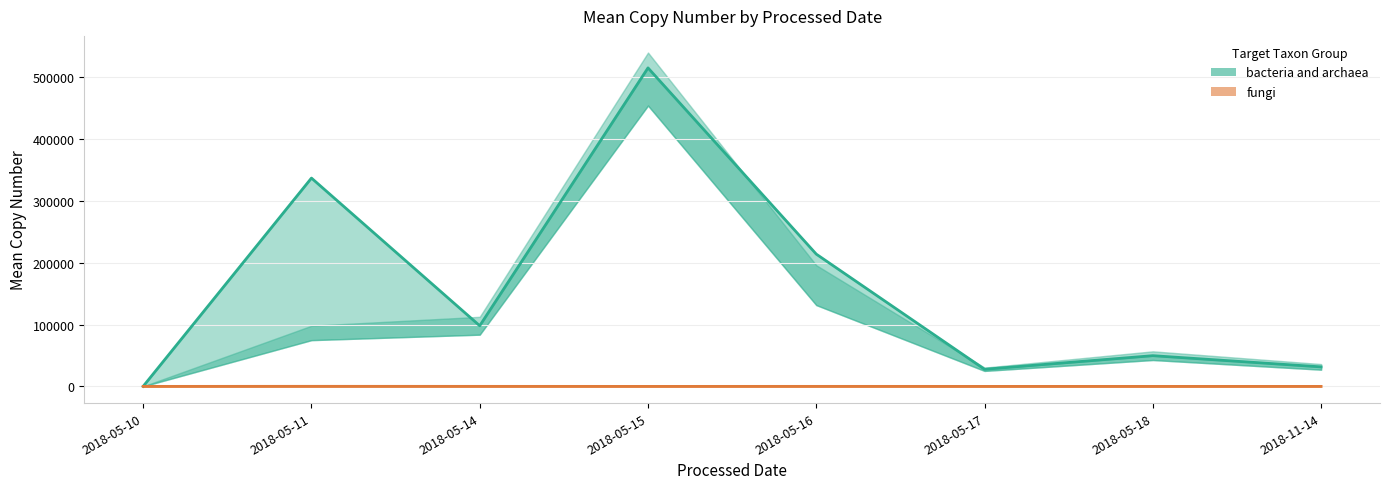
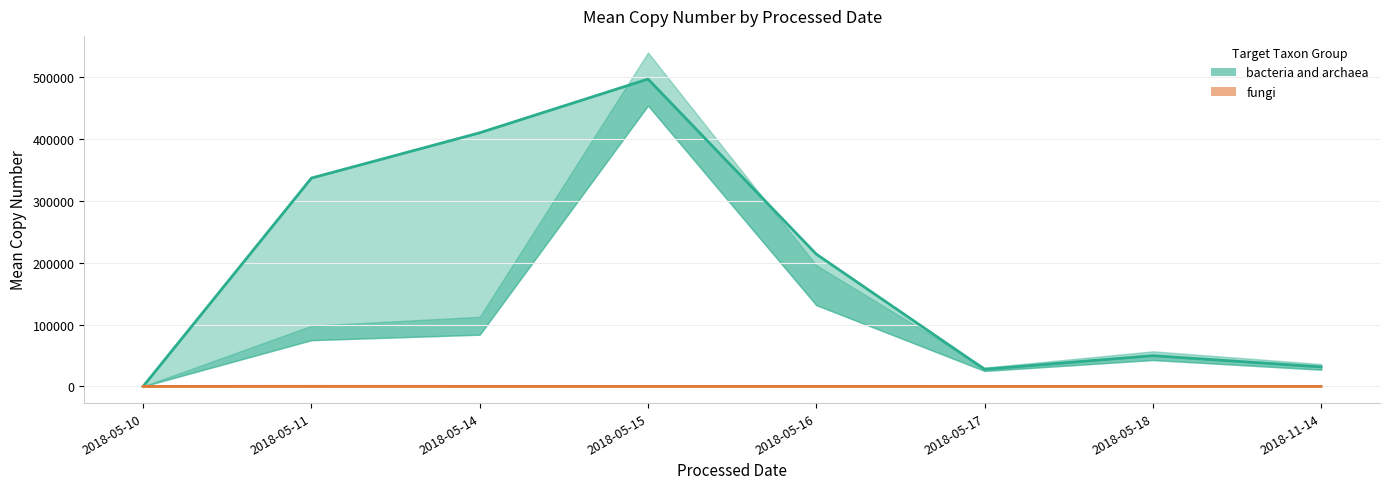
  {
    "bacteria and archaea": {
      "2018-05-11": 340000,
-     "2018-05-14": 100000,
-     "2018-05-15": 510000,
+     "2018-05-14": 410000,
+     "2018-05-15": 500000,
      "2018-05-16": 210000,
      "2018-05-18": 50000,
      "2018-11-14": 30000
    },
    "fungi": {
      "2018-05-11": 0,
      "2018-05-14": 0,
      "2018-05-15": 0,
      "2018-05-16": 0,
      "2018-05-17": 0,
      "2018-05-18": 0,
      "2018-11-14": 0
    }
  }
